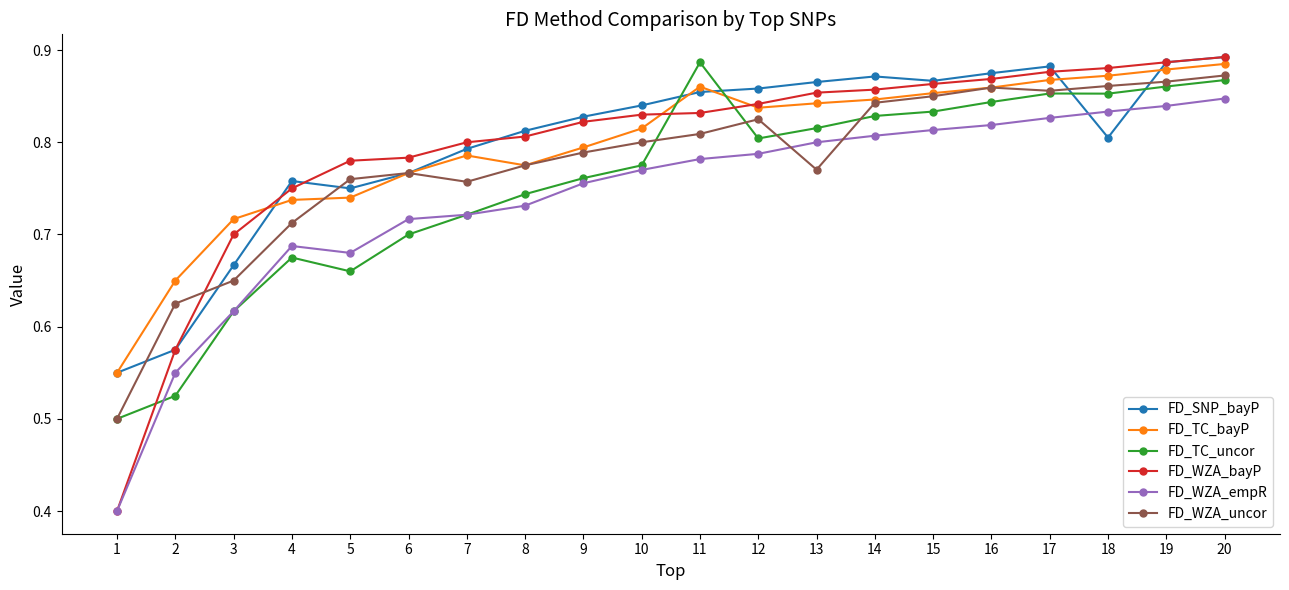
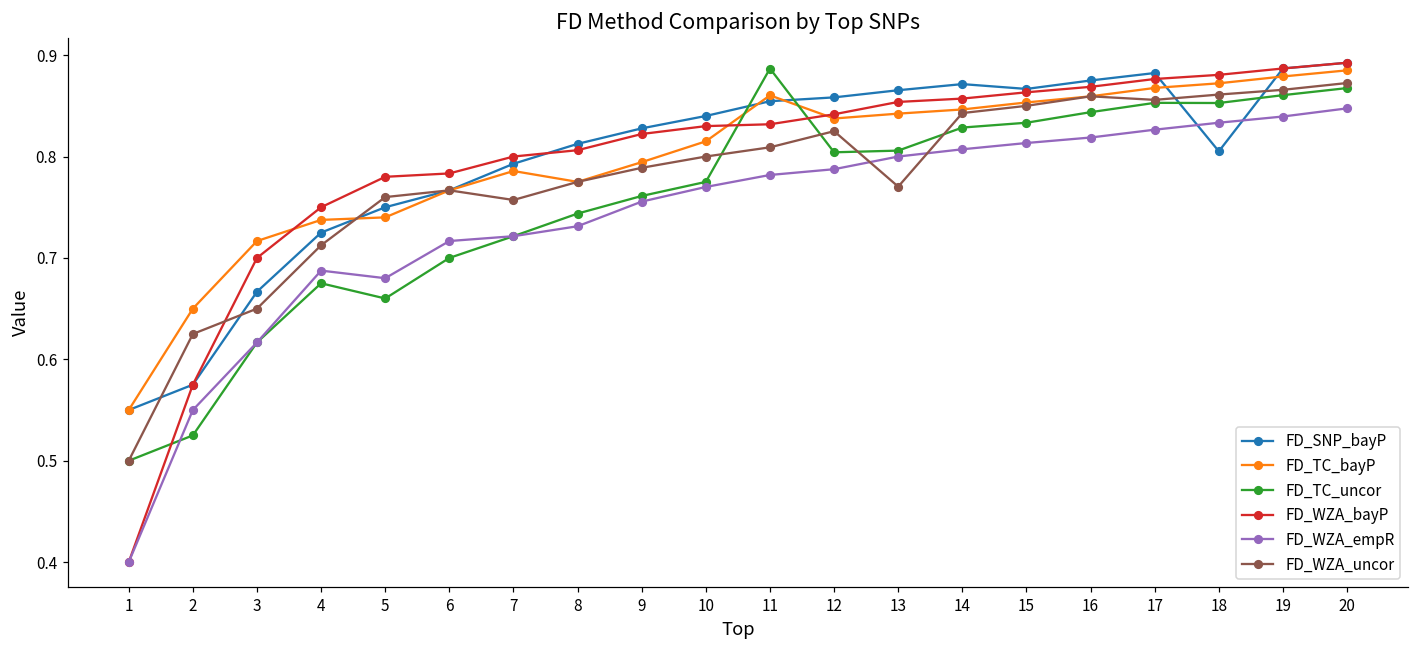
  {
    "FD_SNP_bayP": {
      "3": 0.67,
-     "4": 0.76,
+     "4": 0.73,
      "5": 0.75,
      "7": 0.79,
      "8": 0.81,
      "9": 0.83,
      "10": 0.84,
      "11": 0.85,
      "12": 0.86,
      "13": 0.87,
      "14": 0.87,
      "15": 0.87,
      "16": 0.88,
      "17": 0.88,
      "18": 0.81
    },
    "FD_TC_bayP": {
      "2": 0.65,
      "3": 0.72,
      "4": 0.74,
      "5": 0.74,
      "7": 0.79,
      "9": 0.79,
      "10": 0.82,
      "11": 0.86,
      "12": 0.84,
      "13": 0.84,
      "14": 0.85,
      "15": 0.85,
      "17": 0.87,
      "18": 0.87,
      "19": 0.88,
      "20": 0.89
    },
    "FD_TC_uncor": {
      "2": 0.53,
      "4": 0.68,
      "5": 0.66,
      "6": 0.70,
      "8": 0.74,
      "9": 0.76,
      "10": 0.78,
      "11": 0.89,
      "12": 0.80,
-     "13": 0.82,
+     "13": 0.81,
      "14": 0.83,
      "15": 0.83,
      "16": 0.84,
      "17": 0.85,
      "18": 0.85,
      "19": 0.86,
      "20": 0.87
    },
    "FD_WZA_bayP": {
      "3": 0.70,
      "4": 0.75,
      "5": 0.78,
      "6": 0.78,
      "7": 0.80,
      "8": 0.81,
      "9": 0.82,
      "10": 0.83,
      "11": 0.83,
      "12": 0.84,
      "13": 0.85,
      "14": 0.86,
      "15": 0.86,
      "16": 0.87,
      "17": 0.88,
      "18": 0.88
    },
    "FD_WZA_empR": {
      "2": 0.55,
      "4": 0.69,
      "5": 0.68,
      "6": 0.72,
      "8": 0.73,
      "9": 0.76,
      "10": 0.77,
      "11": 0.78,
      "12": 0.79,
      "13": 0.80,
      "14": 0.81,
      "15": 0.81,
      "16": 0.82,
      "17": 0.83,
      "18": 0.83,
      "19": 0.84,
      "20": 0.85
    },
    "FD_WZA_uncor": {
      "2": 0.63,
      "3": 0.65,
      "4": 0.71,
      "5": 0.76,
      "7": 0.76,
      "9": 0.79,
      "10": 0.80,
      "11": 0.81,
      "12": 0.83,
      "13": 0.77,
      "14": 0.84,
      "15": 0.85,
      "17": 0.86,
      "18": 0.86,
      "19": 0.87,
      "20": 0.87
    }
  }
